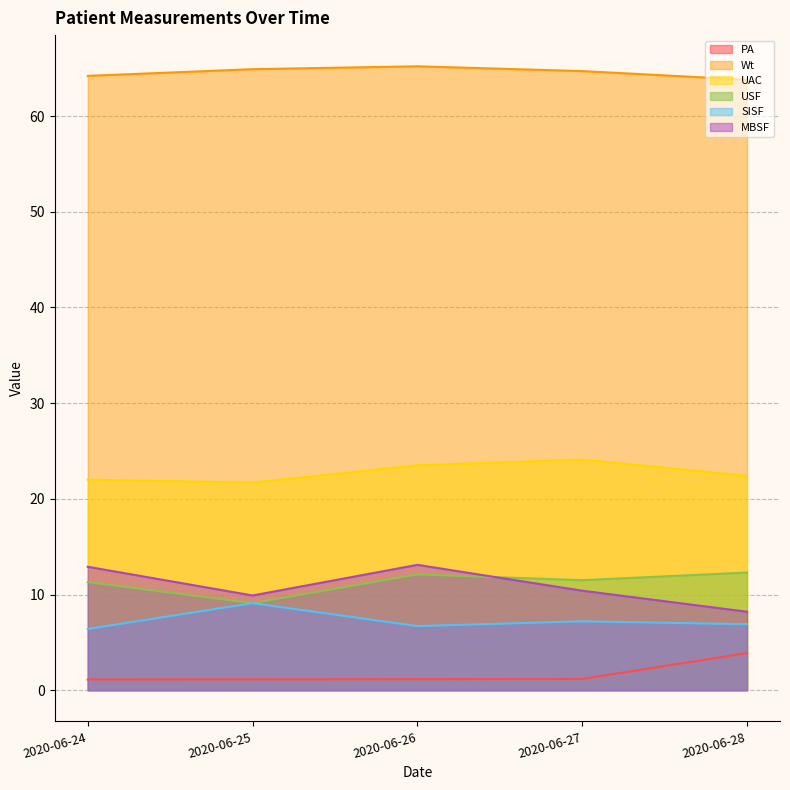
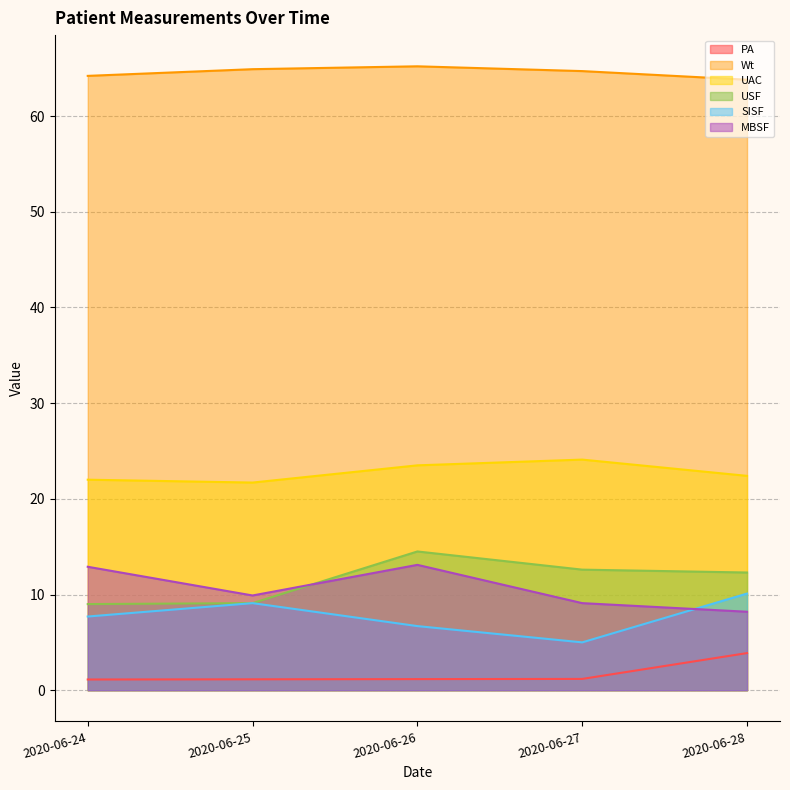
  {
    "PA": {
      "2020-06-24": 1,
      "2020-06-25": 1,
      "2020-06-26": 1,
      "2020-06-27": 1,
      "2020-06-28": 4
    },
    "USF": {
-     "2020-06-24": 11,
-     "2020-06-26": 12,
-     "2020-06-27": 12,
+     "2020-06-24": 9,
+     "2020-06-26": 15,
+     "2020-06-27": 13,
      "2020-06-28": 12
    },
    "SISF": {
-     "2020-06-24": 6,
+     "2020-06-24": 8,
      "2020-06-26": 7,
-     "2020-06-27": 7,
-     "2020-06-28": 7
+     "2020-06-27": 5,
+     "2020-06-28": 10
    },
    "MBSF": {
      "2020-06-24": 13,
      "2020-06-25": 10,
      "2020-06-26": 13,
-     "2020-06-27": 10,
+     "2020-06-27": 9,
      "2020-06-28": 8
    }
  }
